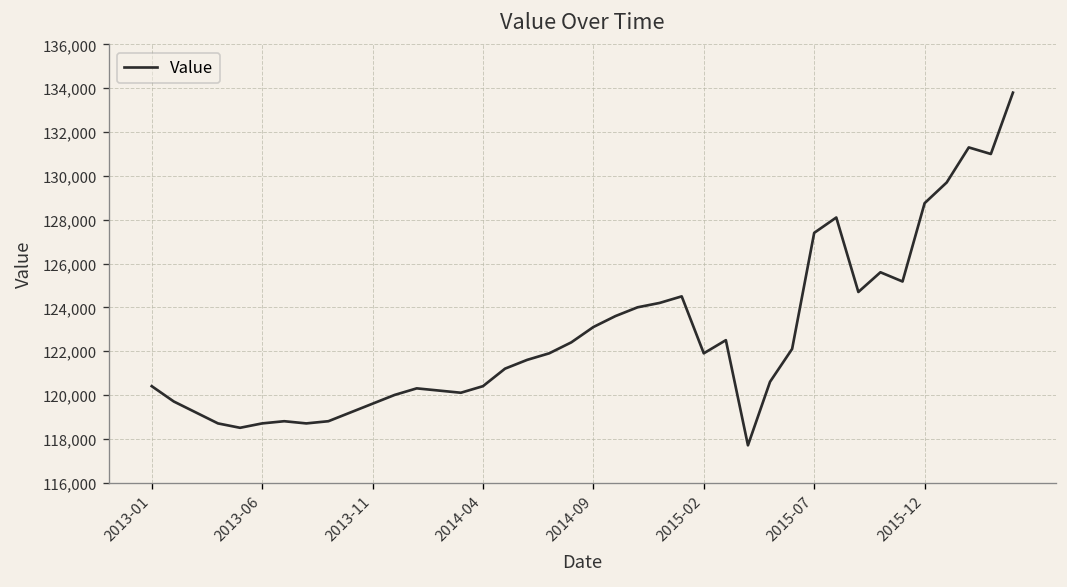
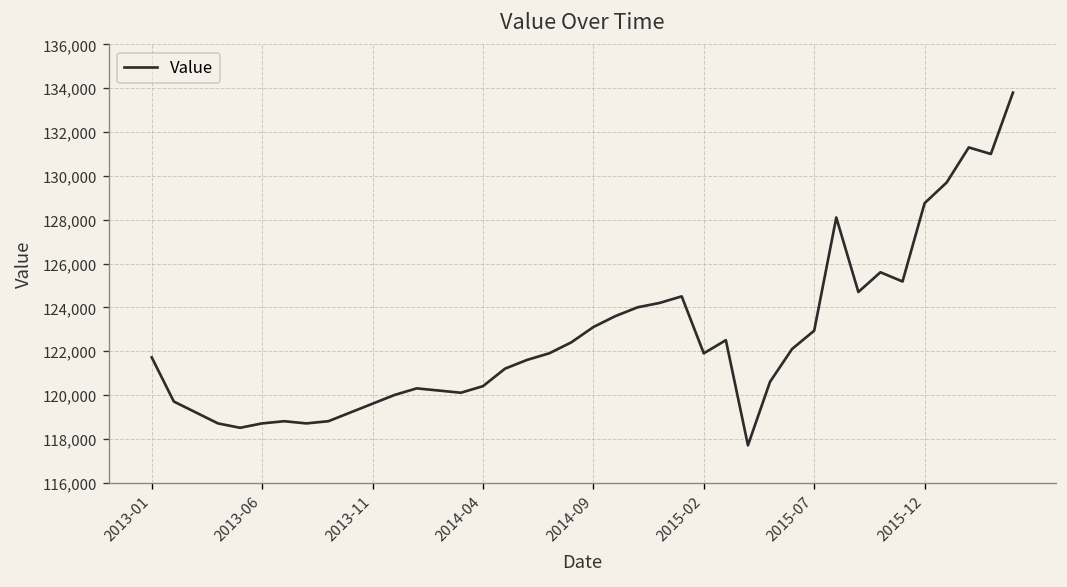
  {
-   "2013-01": "120,400",
+   "2013-01": "121,700",
    "2013-06": "118,700",
    "2013-11": "119,600",
    "2014-04": "120,400",
    "2014-09": "123,100",
    "2015-02": "121,900",
-   "2015-07": "127,400",
+   "2015-07": "122,900",
    "2015-12": "128,800"
  }
